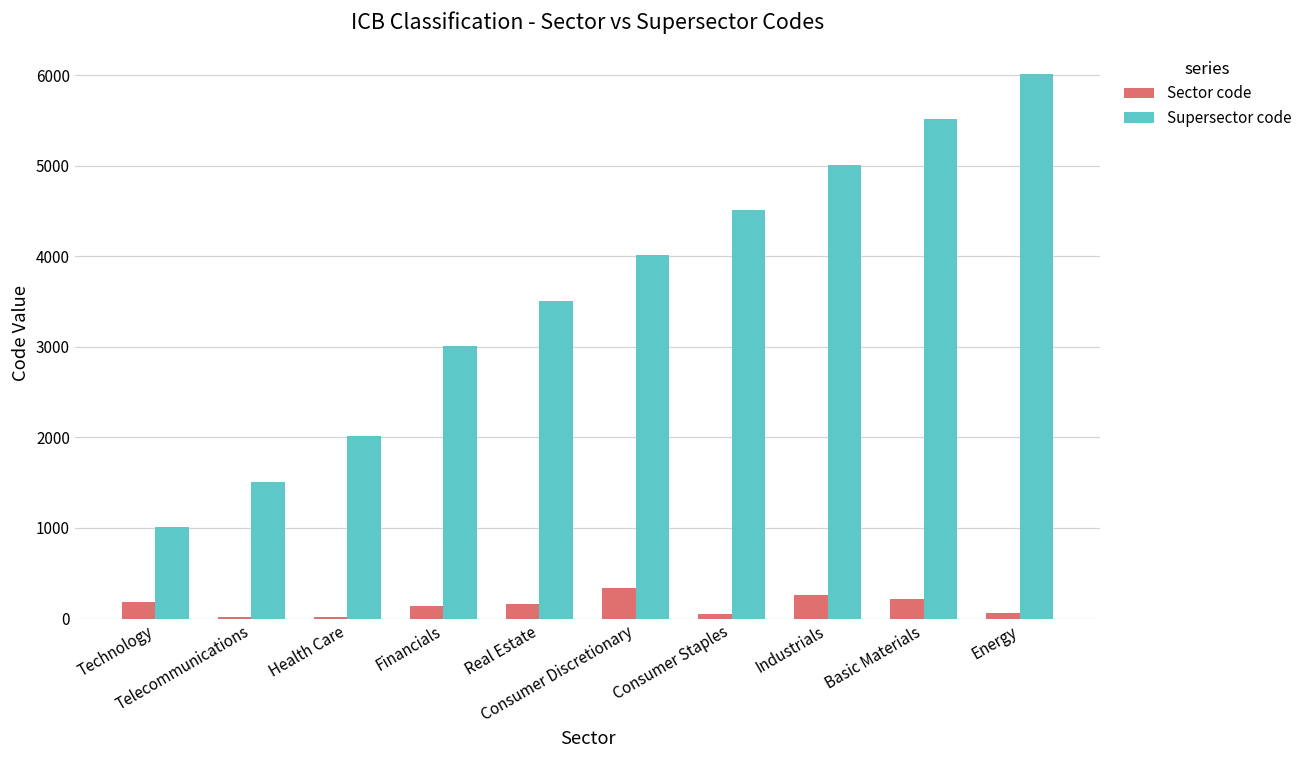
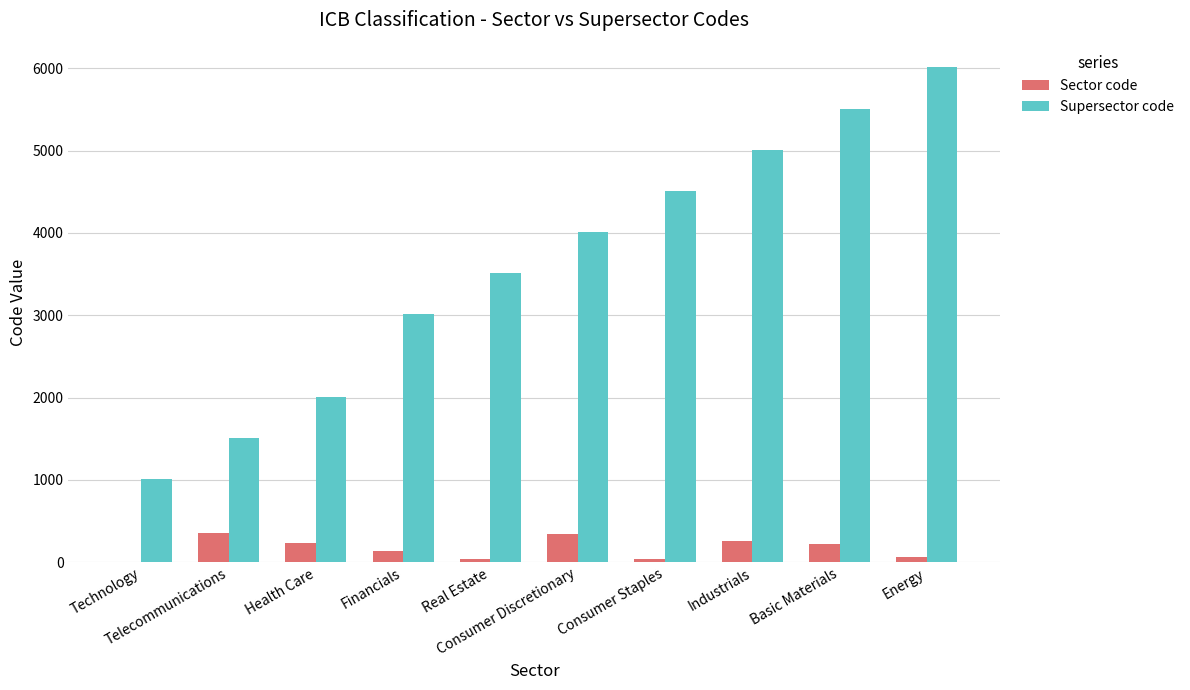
  {
    "Sector code": {
-     "Technology": 200,
-     "Telecommunications": 0,
-     "Health Care": 0,
+     "Technology": 0,
+     "Telecommunications": 400,
+     "Health Care": 200,
      "Financials": 100,
-     "Real Estate": 200,
+     "Real Estate": 0,
      "Consumer Discretionary": 300,
      "Consumer Staples": 0,
      "Industrials": 300,
      "Basic Materials": 200,
      "Energy": 100
    },
    "Supersector code": {
      "Technology": 1000,
      "Telecommunications": 1500,
      "Health Care": 2000,
      "Financials": 3000,
      "Real Estate": 3500,
      "Consumer Discretionary": 4000,
      "Consumer Staples": 4500,
      "Industrials": 5000,
      "Basic Materials": 5500,
      "Energy": 6000
    }
  }
